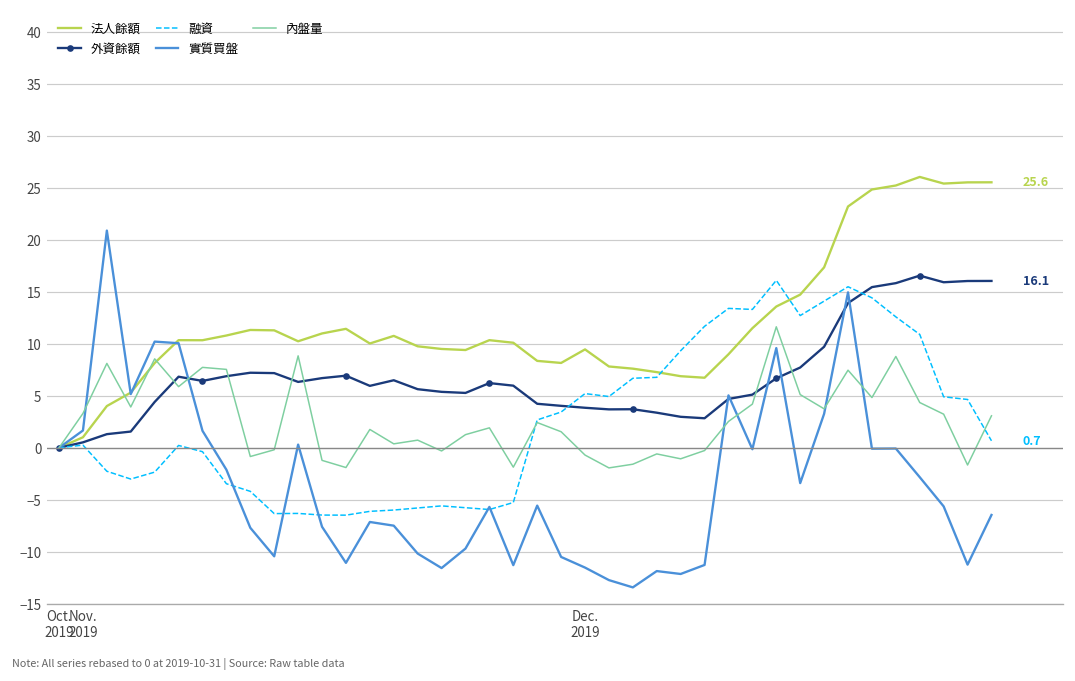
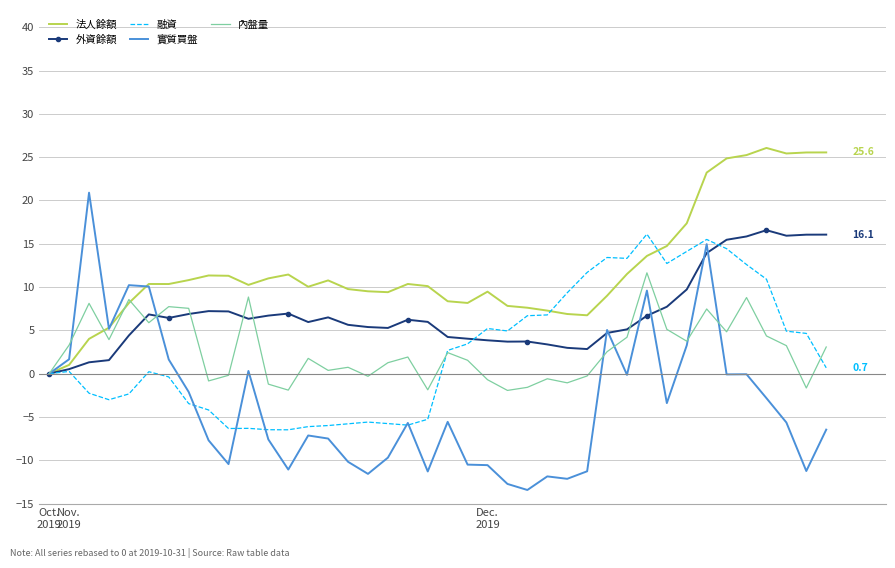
  {
    "法人餘額": {
      "Dec. 2019": 9
    },
    "外資餘額": {
      "Dec. 2019": 4
    },
    "融資": {
      "Dec. 2019": 5
    },
    "實質買盤": {
-     "Dec. 2019": -12
+     "Dec. 2019": -11
    },
    "內盤量": {
      "Dec. 2019": -1
    }
  }
